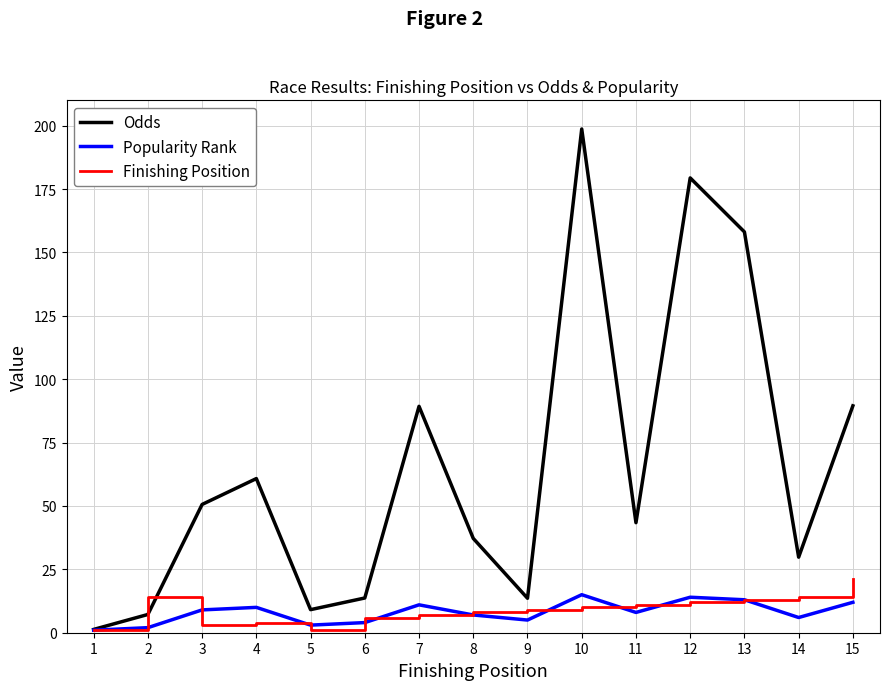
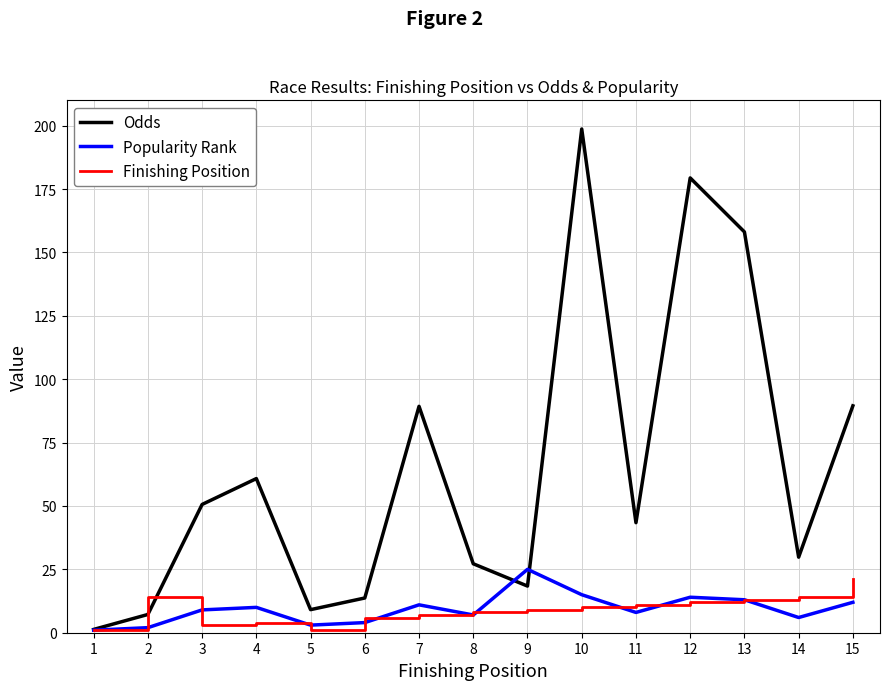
  {
    "Odds": {
      "2": 7,
      "3": 51,
      "4": 61,
      "5": 9,
      "6": 14,
      "7": 89,
-     "8": 37,
-     "9": 14,
+     "8": 27,
+     "9": 18,
      "10": 199,
      "11": 43,
      "12": 179,
      "13": 158,
      "14": 30,
      "15": 90
    },
    "Popularity Rank": {
      "2": 2,
      "3": 9,
      "4": 10,
      "5": 3,
      "6": 4,
      "7": 11,
      "8": 7,
-     "9": 5,
+     "9": 25,
      "10": 15,
      "11": 8,
      "12": 14,
      "14": 6,
      "15": 12
    },
    "Finishing Position": {
      "2": 14,
      "3": 3,
      "4": 4,
      "5": 1,
      "6": 6,
      "7": 7,
      "8": 8,
      "9": 9,
      "10": 10,
      "11": 11,
      "12": 12,
      "14": 14,
      "15": 21
    }
  }
